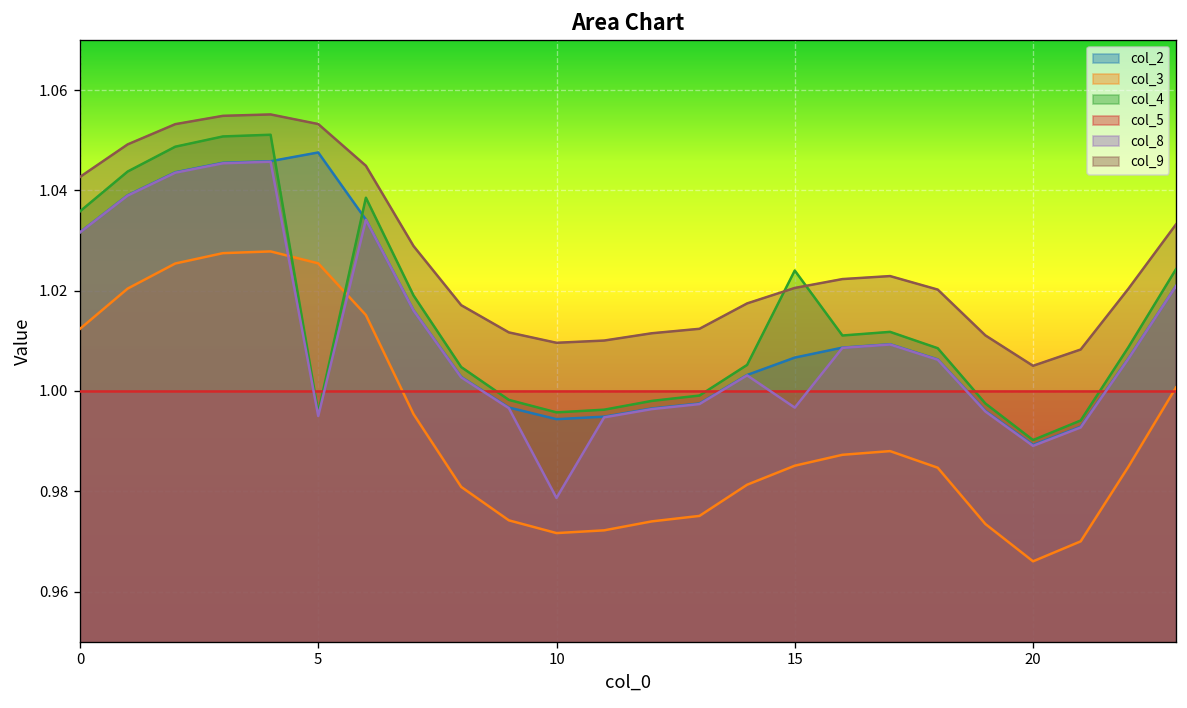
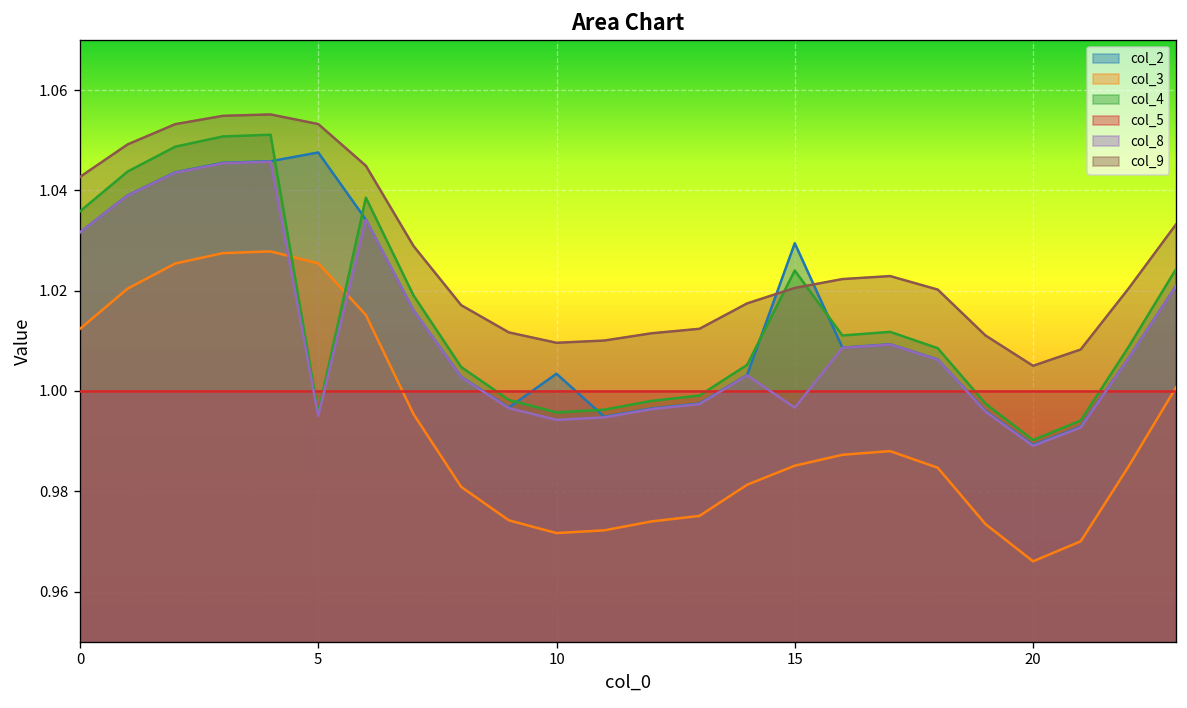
  {
    "col_2": {
      "5": 1.048,
-     "10": 0.994,
-     "15": 1.007
+     "10": 1.003,
+     "15": 1.029
    },
    "col_4": {
      "0": 1.036,
      "5": 0.996,
      "10": 0.996,
      "15": 1.024,
      "20": 0.990
    },
    "col_8": {
      "5": 0.995,
-     "10": 0.979,
+     "10": 0.994,
      "15": 0.997
    }
  }
